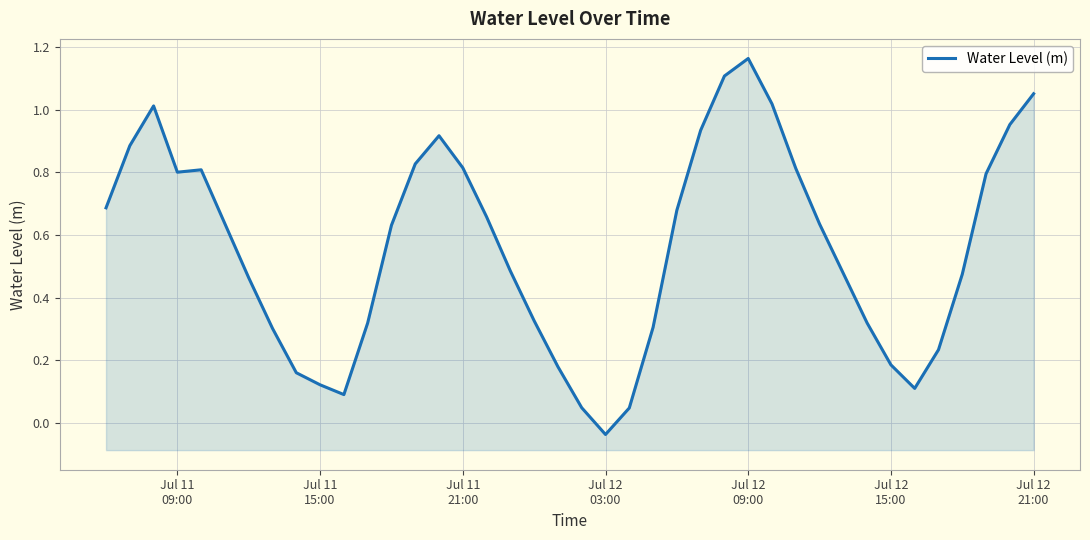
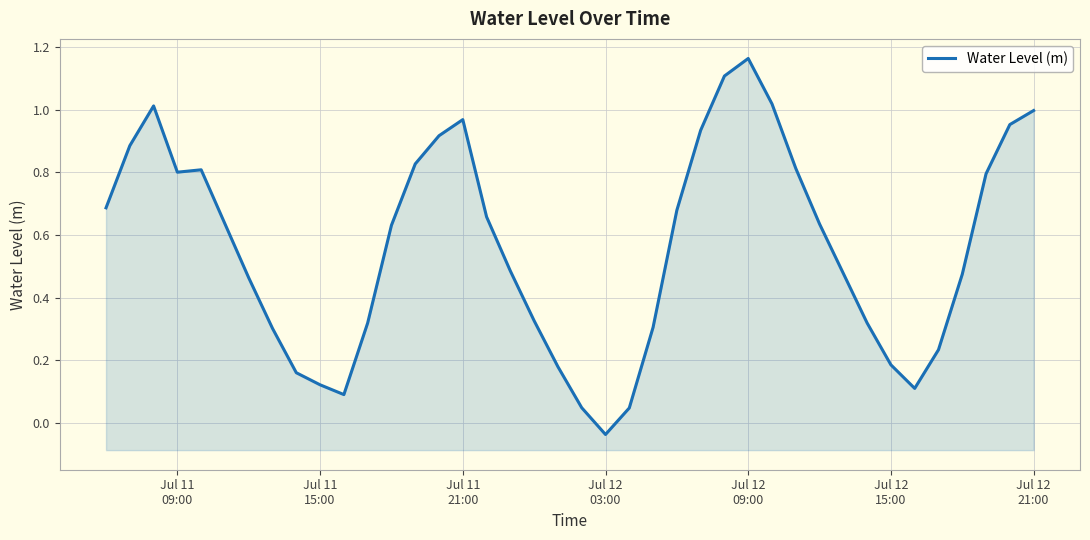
  {
    "Jul 11 09:00": 0.80,
    "Jul 11 15:00": 0.12,
-   "Jul 11 21:00": 0.81,
+   "Jul 11 21:00": 0.97,
    "Jul 12 03:00": -0.04,
    "Jul 12 09:00": 1.16,
    "Jul 12 15:00": 0.19,
-   "Jul 12 21:00": 1.05
+   "Jul 12 21:00": 1.00
  }
